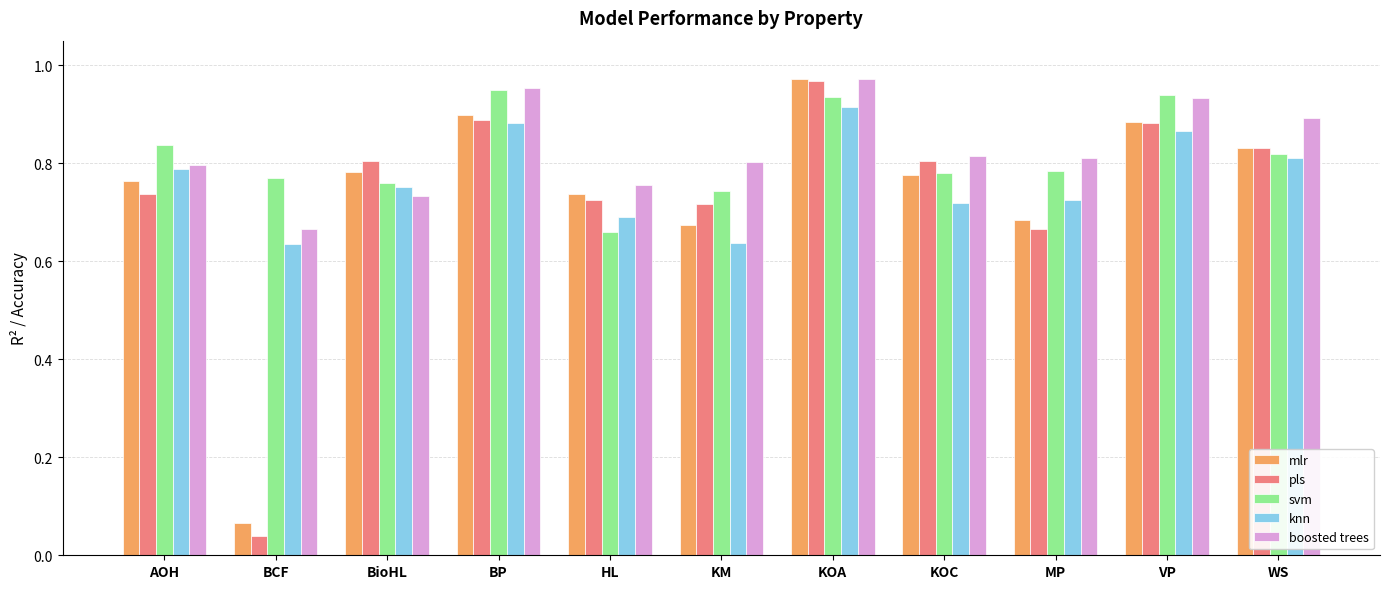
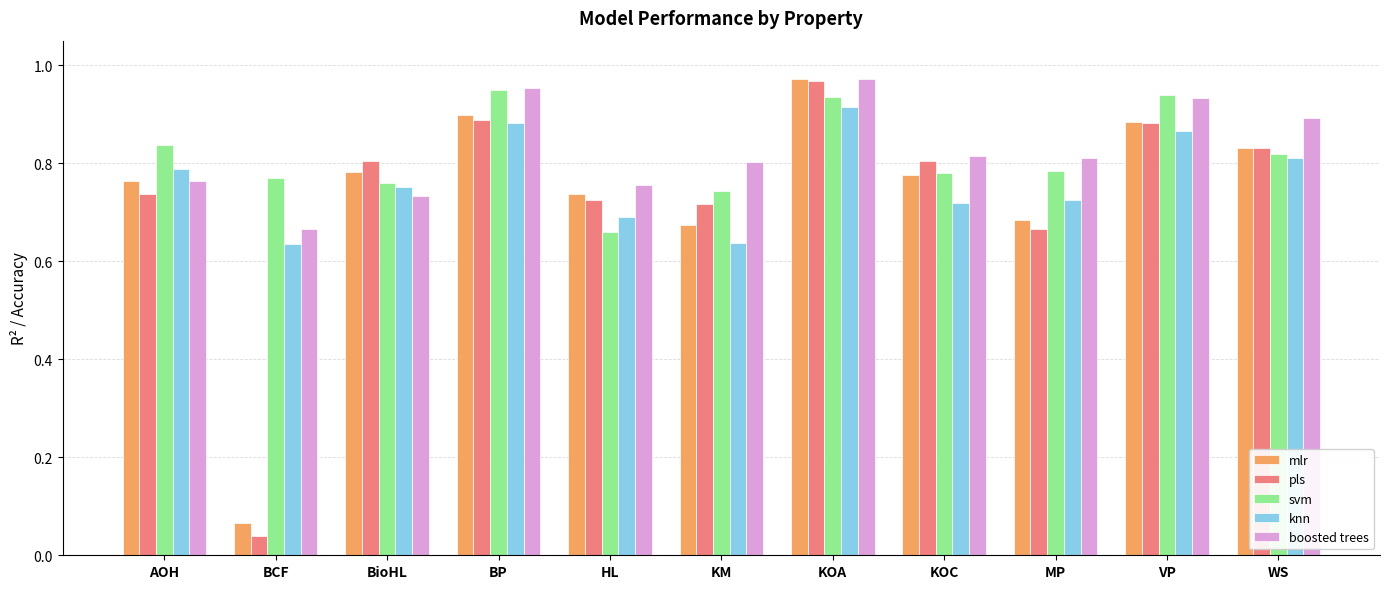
  {
    "svm": {
      "AOH": 0.84,
      "BCF": 0.77,
      "BioHL": 0.76,
      "BP": 0.95,
      "HL": 0.66,
      "KM": 0.74,
      "KOA": 0.94,
      "KOC": 0.78,
      "MP": 0.78,
      "VP": 0.94,
      "WS": 0.82
    },
    "knn": {
      "AOH": 0.79,
      "BCF": 0.64,
      "BioHL": 0.75,
      "BP": 0.88,
      "HL": 0.69,
      "KM": 0.64,
      "KOA": 0.91,
      "KOC": 0.72,
      "MP": 0.73,
      "VP": 0.87,
      "WS": 0.81
    },
    "boosted trees": {
-     "AOH": 0.80,
+     "AOH": 0.76,
      "BCF": 0.67,
      "BioHL": 0.73,
      "BP": 0.95,
      "HL": 0.76,
      "KM": 0.80,
      "KOA": 0.97,
      "KOC": 0.81,
      "MP": 0.81,
      "VP": 0.93,
      "WS": 0.89
    }
  }
